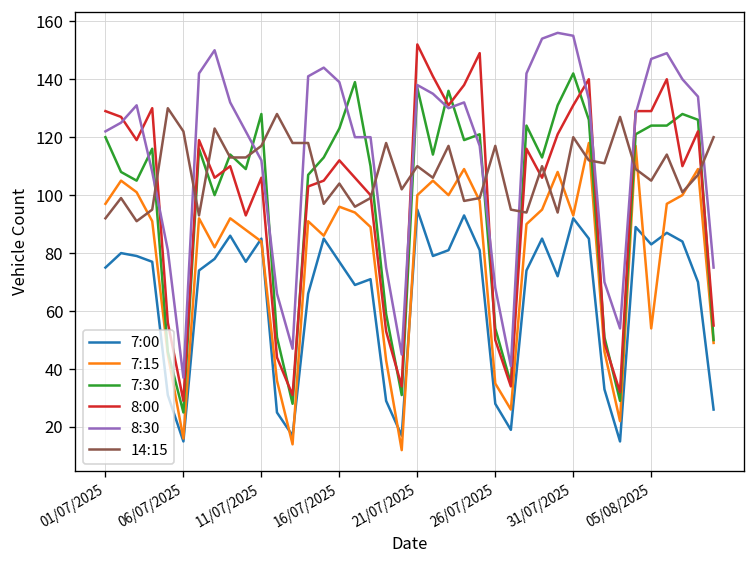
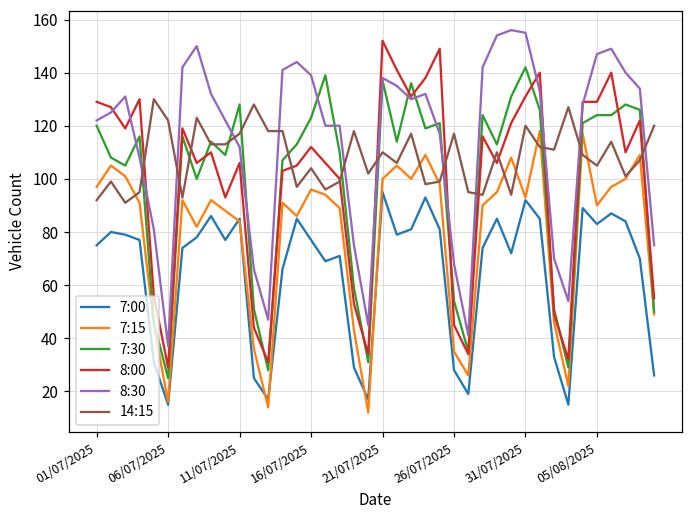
  {
    "7:00": {
      "01/07/2025": 75,
      "16/07/2025": 77,
      "21/07/2025": 95,
      "26/07/2025": 28,
      "05/08/2025": 83
    },
    "7:15": {
      "01/07/2025": 97,
      "16/07/2025": 96,
      "21/07/2025": 100,
      "26/07/2025": 35,
-     "05/08/2025": 54
+     "05/08/2025": 90
    },
    "7:30": {
      "01/07/2025": 120,
      "06/07/2025": 25,
      "11/07/2025": 128,
      "16/07/2025": 123,
      "26/07/2025": 54,
      "31/07/2025": 142,
      "05/08/2025": 124
    },
    "8:00": {
      "01/07/2025": 129,
      "06/07/2025": 29,
      "11/07/2025": 106,
      "16/07/2025": 112,
      "21/07/2025": 152,
-     "26/07/2025": 50,
+     "26/07/2025": 45,
      "31/07/2025": 131,
      "05/08/2025": 129
    },
    "8:30": {
      "01/07/2025": 122,
      "06/07/2025": 37,
      "11/07/2025": 112,
      "16/07/2025": 139,
      "26/07/2025": 68,
      "31/07/2025": 155,
      "05/08/2025": 147
    },
    "14:15": {
      "01/07/2025": 92,
      "06/07/2025": 122,
      "11/07/2025": 117,
      "16/07/2025": 104,
      "21/07/2025": 110,
      "26/07/2025": 117,
      "31/07/2025": 120,
      "05/08/2025": 105
    }
  }
